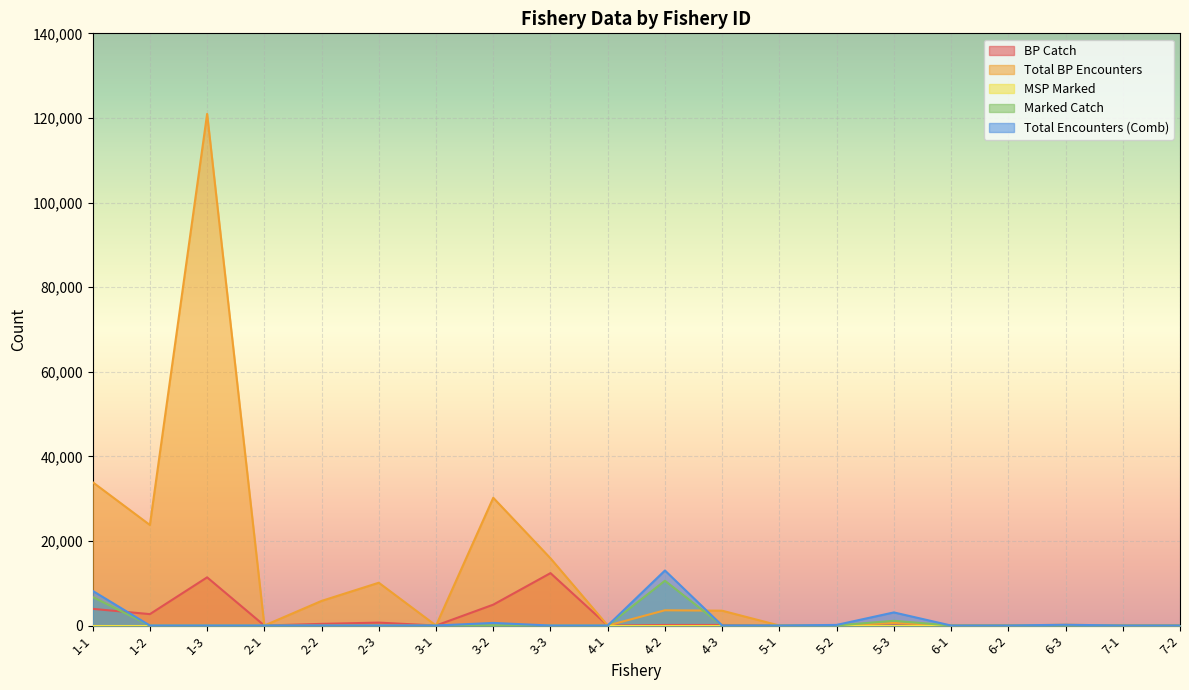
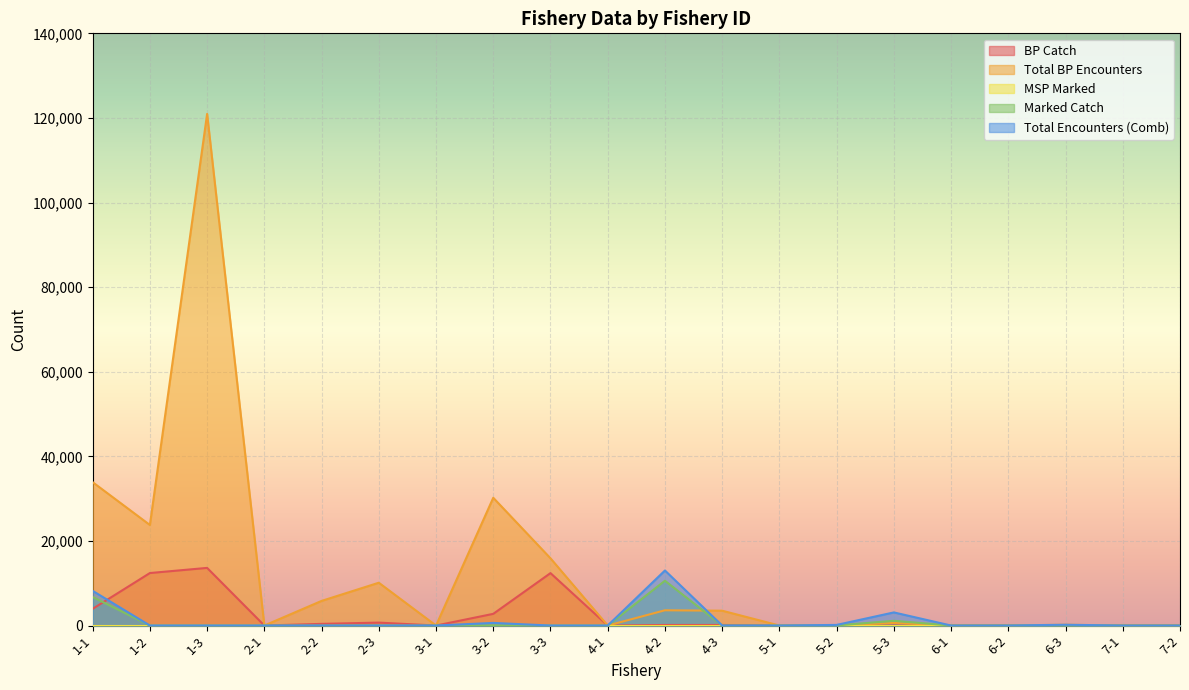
  {
    "BP Catch": {
      "1-1": "4,000",
-     "1-2": "3,000",
-     "1-3": "11,000",
+     "1-2": "12,000",
+     "1-3": "14,000",
      "2-3": "1,000",
-     "3-2": "5,000",
+     "3-2": "3,000",
      "3-3": "12,000"
    },
    "Marked Catch": {
      "1-1": "7,000",
      "4-2": "11,000"
    },
    "Total Encounters (Comb)": {
      "1-1": "8,000",
      "4-2": "13,000",
      "5-3": "3,000"
    }
  }
